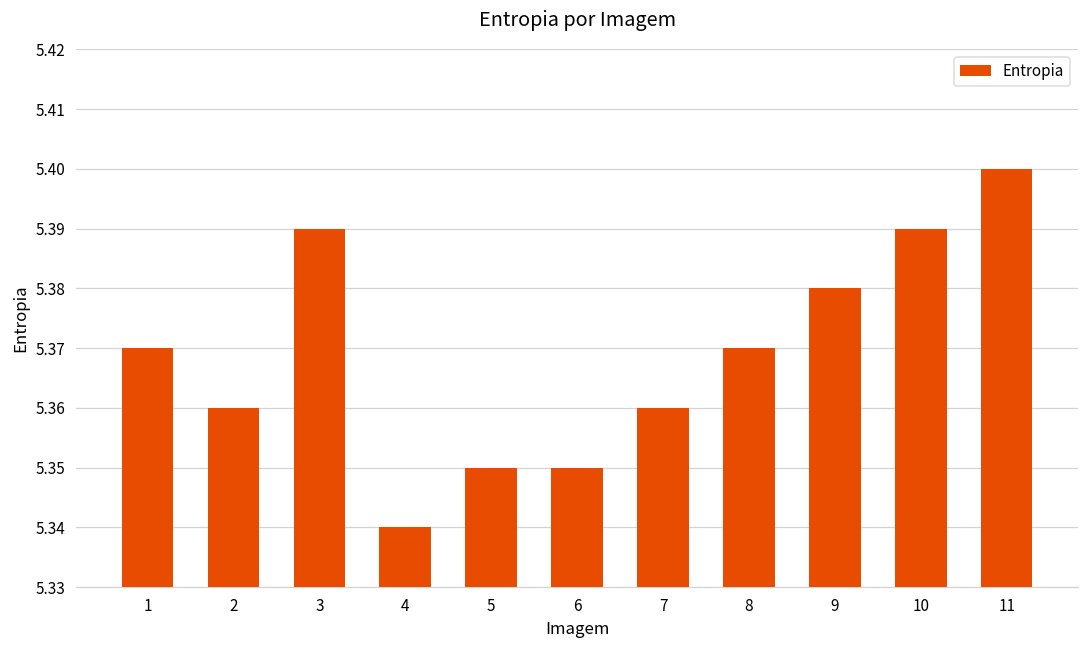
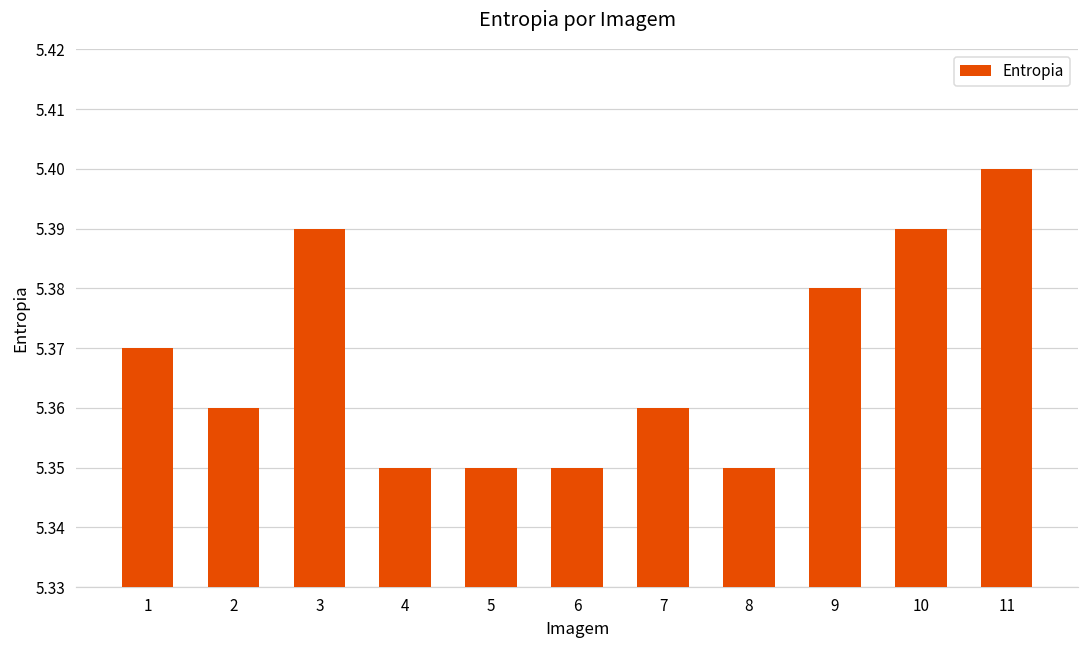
  {
    "1": 5.37,
    "2": 5.36,
    "3": 5.39,
-   "4": 5.34,
+   "4": 5.35,
    "5": 5.35,
    "6": 5.35,
    "7": 5.36,
-   "8": 5.37,
+   "8": 5.35,
    "9": 5.38,
    "10": 5.39,
    "11": 5.40
  }
